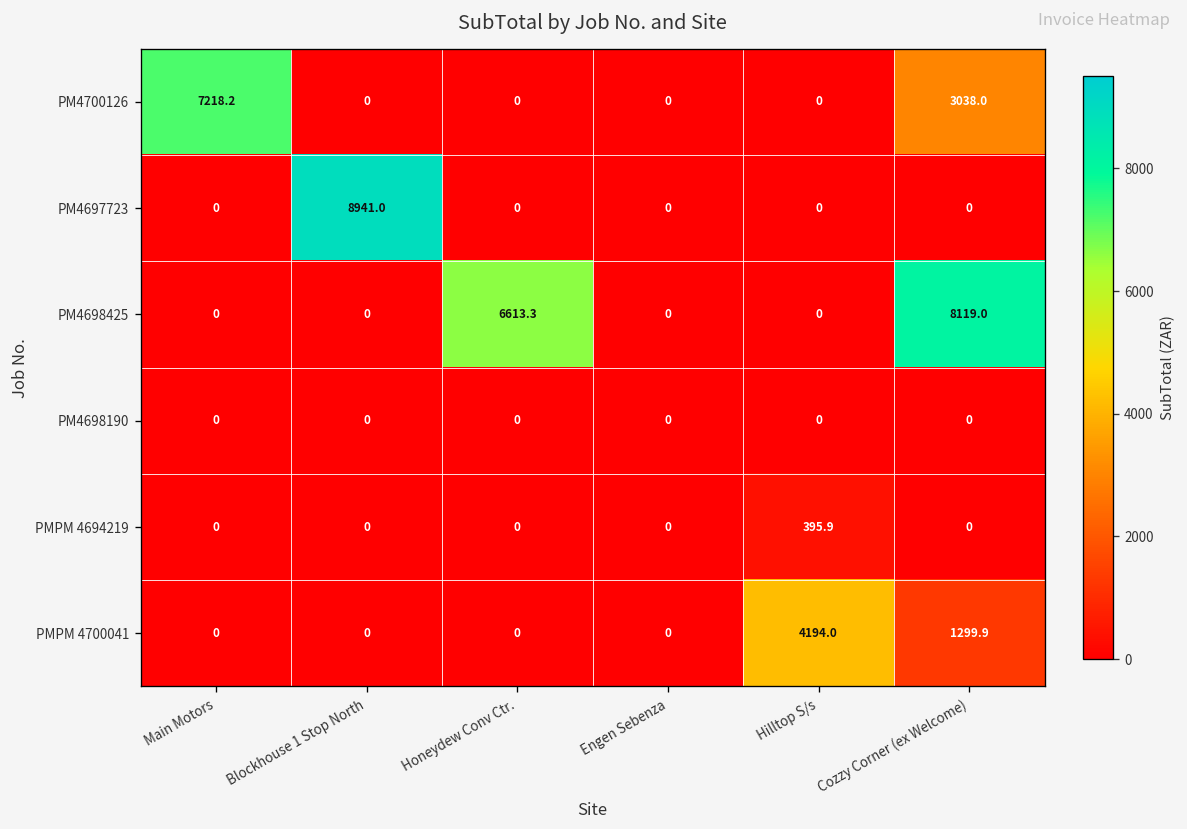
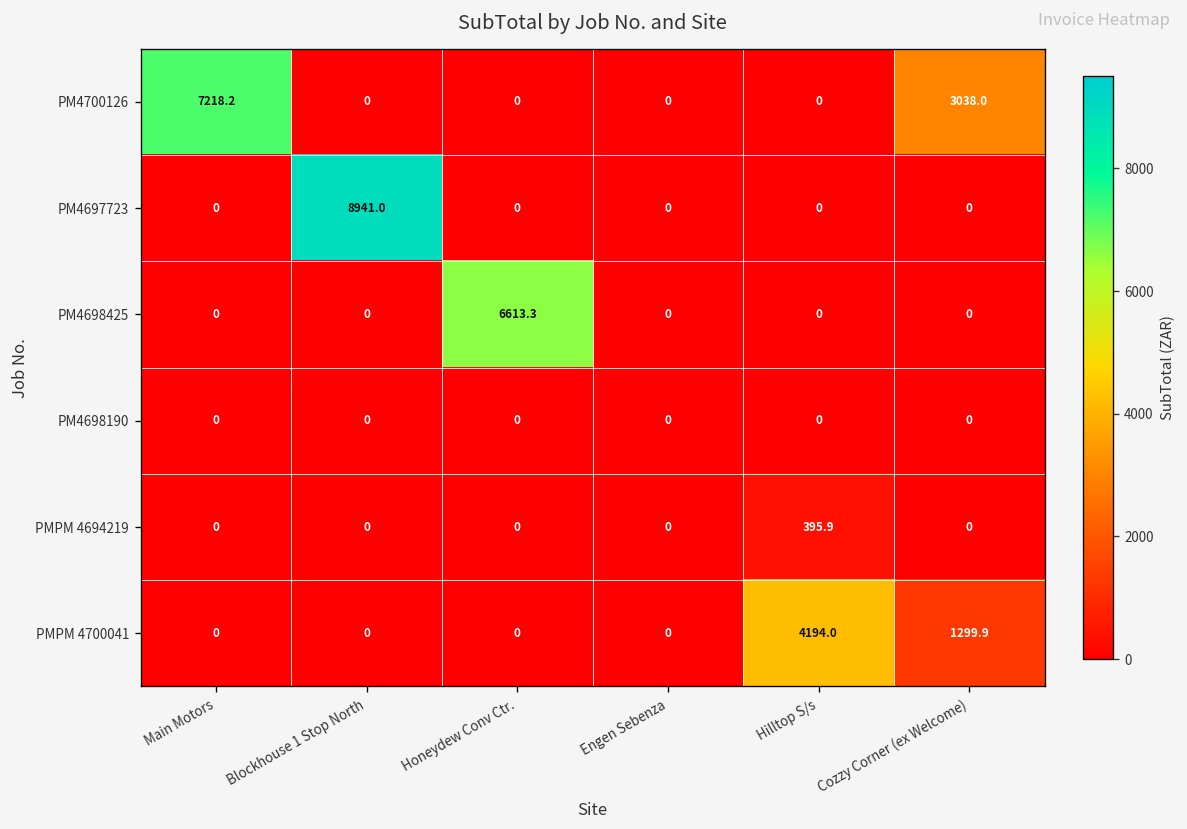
  {
    "PM4700126": {
      "Main Motors": 7218.2,
      "Blockhouse 1 Stop North": 0,
      "Honeydew Conv Ctr.": 0,
      "Engen Sebenza": 0,
      "Hilltop S/s": 0,
      "Cozzy Corner (ex Welcome)": 3038.0
    },
    "PM4697723": {
      "Main Motors": 0,
      "Blockhouse 1 Stop North": 8941.0,
      "Honeydew Conv Ctr.": 0,
      "Engen Sebenza": 0,
      "Hilltop S/s": 0,
      "Cozzy Corner (ex Welcome)": 0
    },
    "PM4698425": {
      "Main Motors": 0,
      "Blockhouse 1 Stop North": 0,
      "Honeydew Conv Ctr.": 6613.3,
      "Engen Sebenza": 0,
      "Hilltop S/s": 0,
-     "Cozzy Corner (ex Welcome)": 8119.0
+     "Cozzy Corner (ex Welcome)": 0
    },
    "PM4698190": {
      "Main Motors": 0,
      "Blockhouse 1 Stop North": 0,
      "Honeydew Conv Ctr.": 0,
      "Engen Sebenza": 0,
      "Hilltop S/s": 0,
      "Cozzy Corner (ex Welcome)": 0
    },
    "PMPM 4694219": {
      "Main Motors": 0,
      "Blockhouse 1 Stop North": 0,
      "Honeydew Conv Ctr.": 0,
      "Engen Sebenza": 0,
      "Hilltop S/s": 395.9,
      "Cozzy Corner (ex Welcome)": 0
    },
    "PMPM 4700041": {
      "Main Motors": 0,
      "Blockhouse 1 Stop North": 0,
      "Honeydew Conv Ctr.": 0,
      "Engen Sebenza": 0,
      "Hilltop S/s": 4194.0,
      "Cozzy Corner (ex Welcome)": 1299.9
    }
  }
